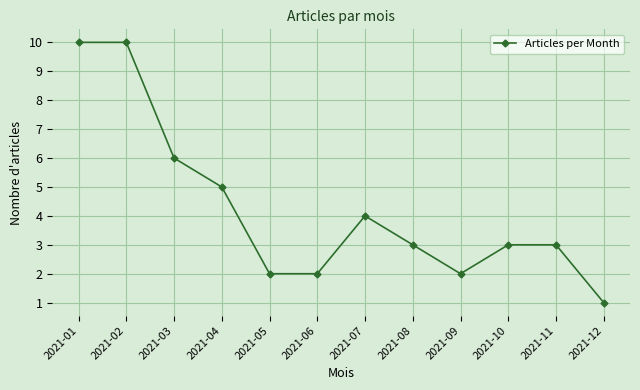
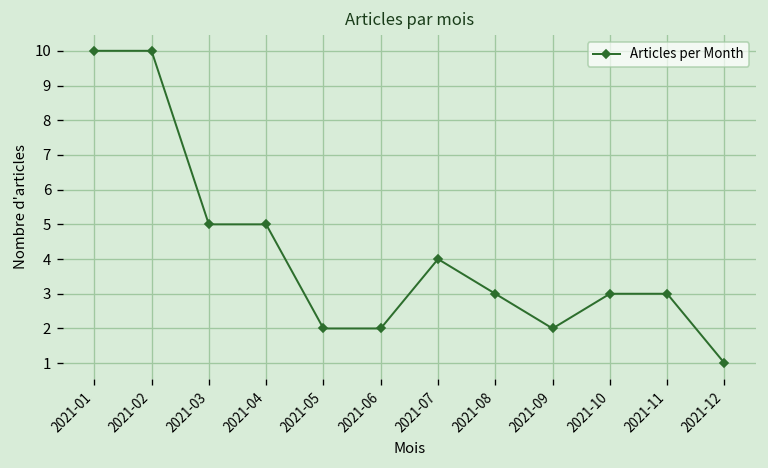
  {
    "2021-01": 10,
    "2021-02": 10,
-   "2021-03": 6,
+   "2021-03": 5,
    "2021-04": 5,
    "2021-05": 2,
    "2021-06": 2,
    "2021-07": 4,
    "2021-08": 3,
    "2021-09": 2,
    "2021-10": 3,
    "2021-11": 3,
    "2021-12": 1
  }
